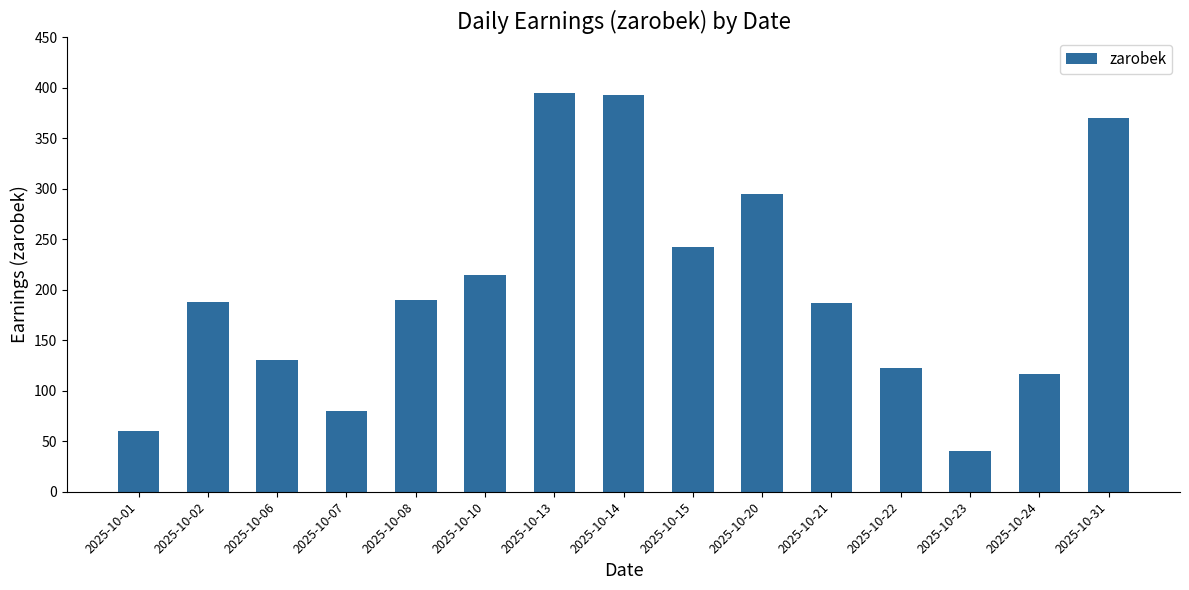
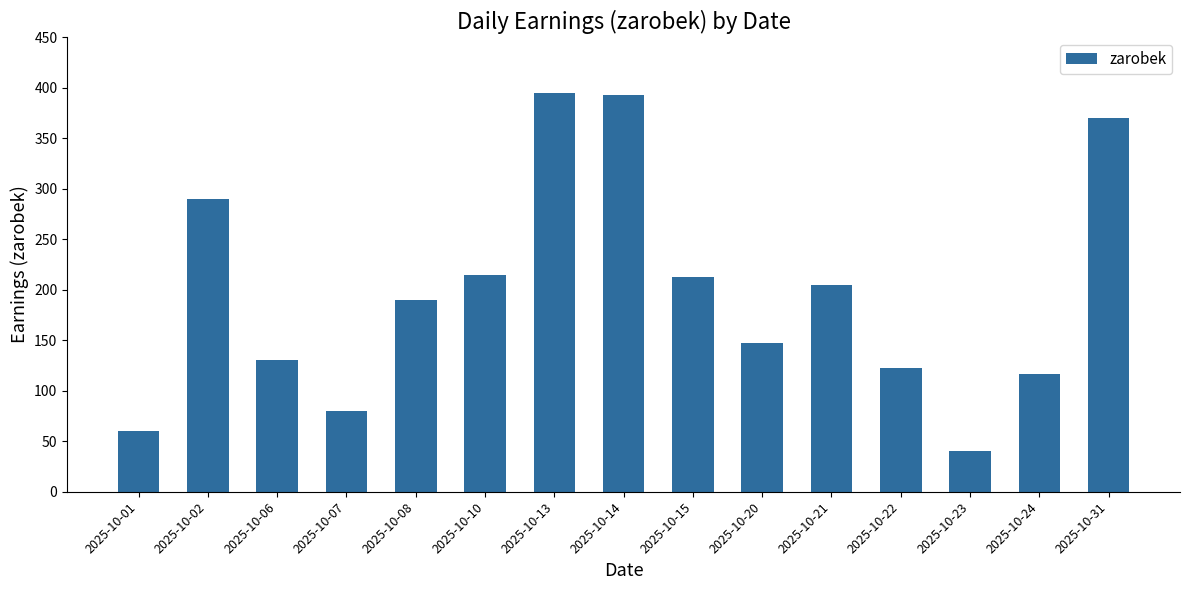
  {
    "2025-10-01": 60,
-   "2025-10-02": 188,
+   "2025-10-02": 290,
    "2025-10-06": 130,
    "2025-10-07": 80,
    "2025-10-08": 190,
    "2025-10-10": 215,
    "2025-10-13": 395,
    "2025-10-14": 393,
-   "2025-10-15": 243,
-   "2025-10-20": 295,
-   "2025-10-21": 187,
+   "2025-10-15": 213,
+   "2025-10-20": 147,
+   "2025-10-21": 205,
    "2025-10-22": 123,
    "2025-10-23": 40,
    "2025-10-24": 117,
    "2025-10-31": 370
  }
